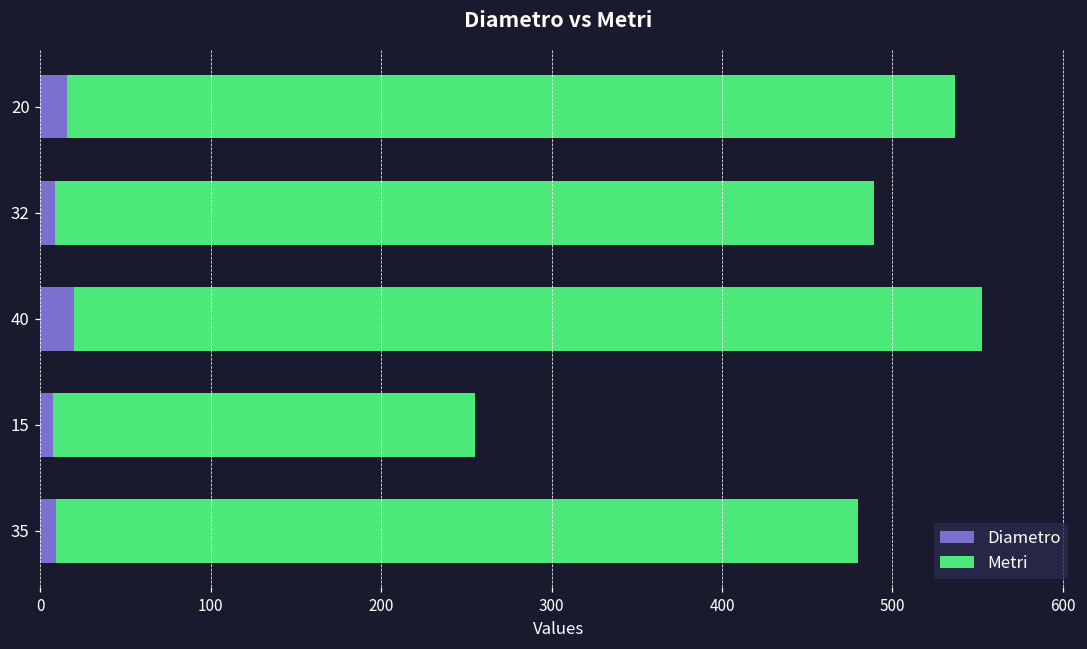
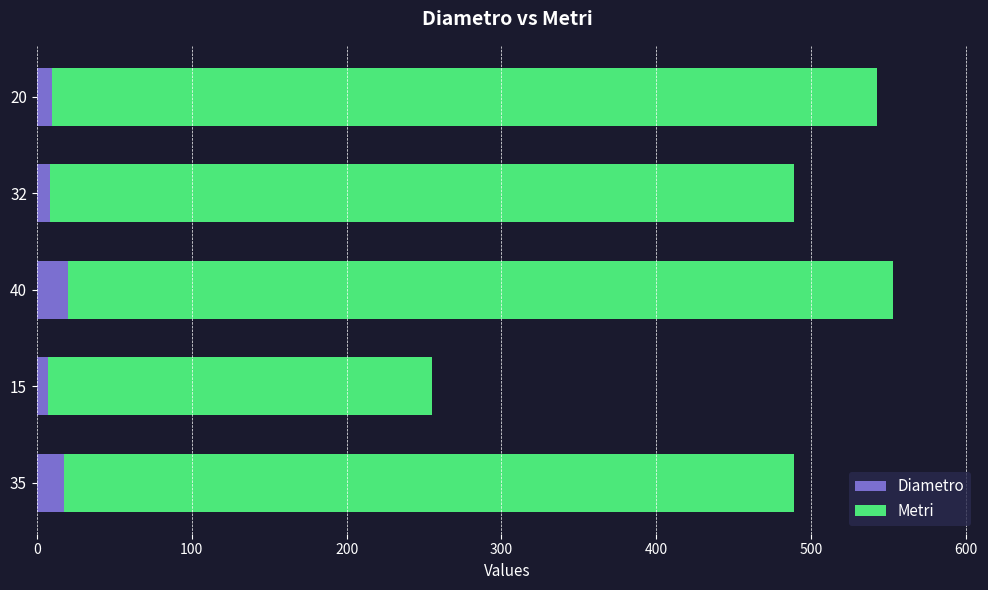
  {
    "Diametro": {
-     "20": 16,
+     "20": 10,
      "32": 9,
      "40": 20,
      "15": 8,
-     "35": 9
+     "35": 18
    },
    "Metri": {
-     "20": 521,
+     "20": 533,
      "32": 481,
      "40": 533,
      "15": 248,
      "35": 471
    }
  }
